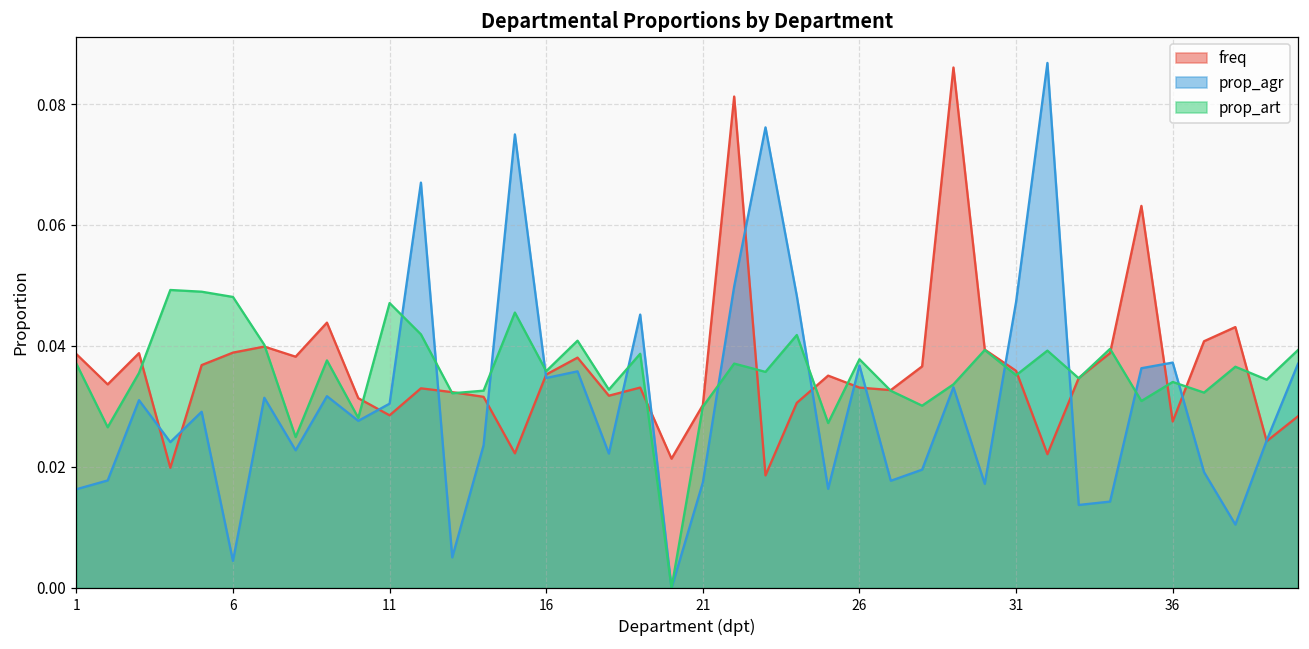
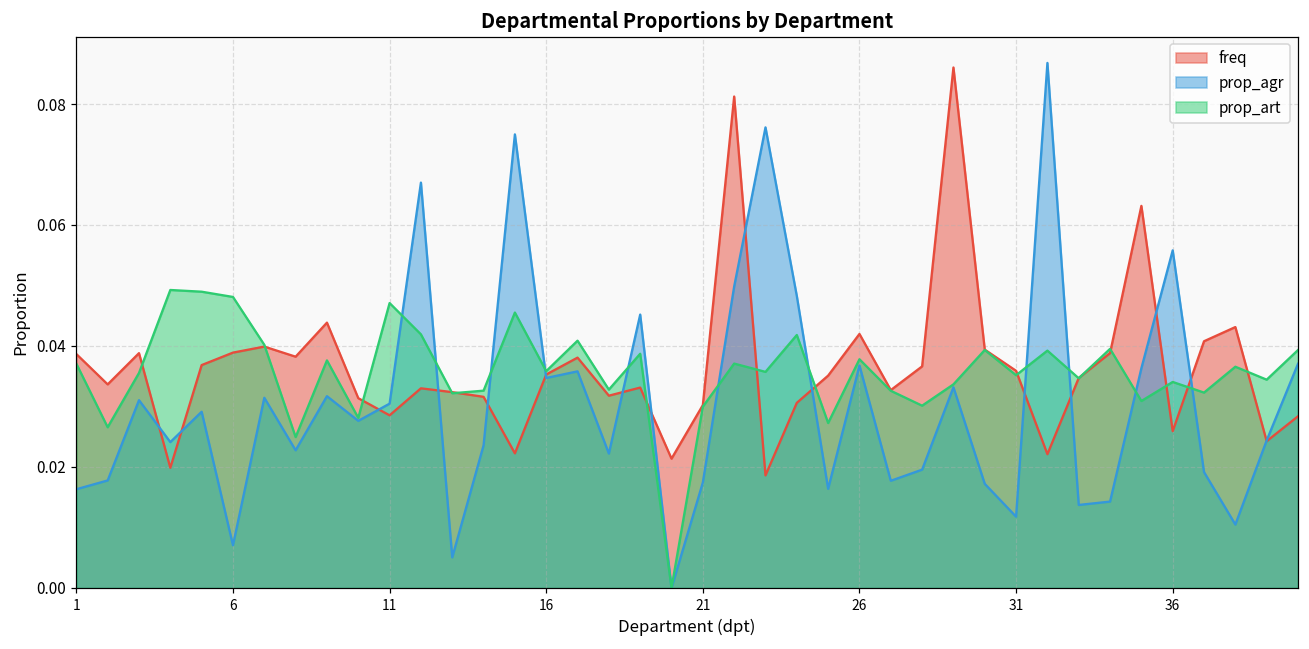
  {
    "freq": {
      "1": 0.039,
      "6": 0.039,
      "11": 0.029,
      "16": 0.035,
-     "26": 0.033,
+     "26": 0.042,
      "31": 0.036,
-     "36": 0.028
+     "36": 0.026
    },
    "prop_agr": {
      "1": 0.016,
-     "6": 0.004,
+     "6": 0.007,
      "11": 0.030,
      "16": 0.035,
      "21": 0.017,
      "26": 0.037,
-     "31": 0.047,
-     "36": 0.037
+     "31": 0.012,
+     "36": 0.056
    },
    "prop_art": {
      "1": 0.037,
      "6": 0.048,
      "11": 0.047,
      "16": 0.036,
      "26": 0.038,
      "31": 0.035,
      "36": 0.034
    }
  }
